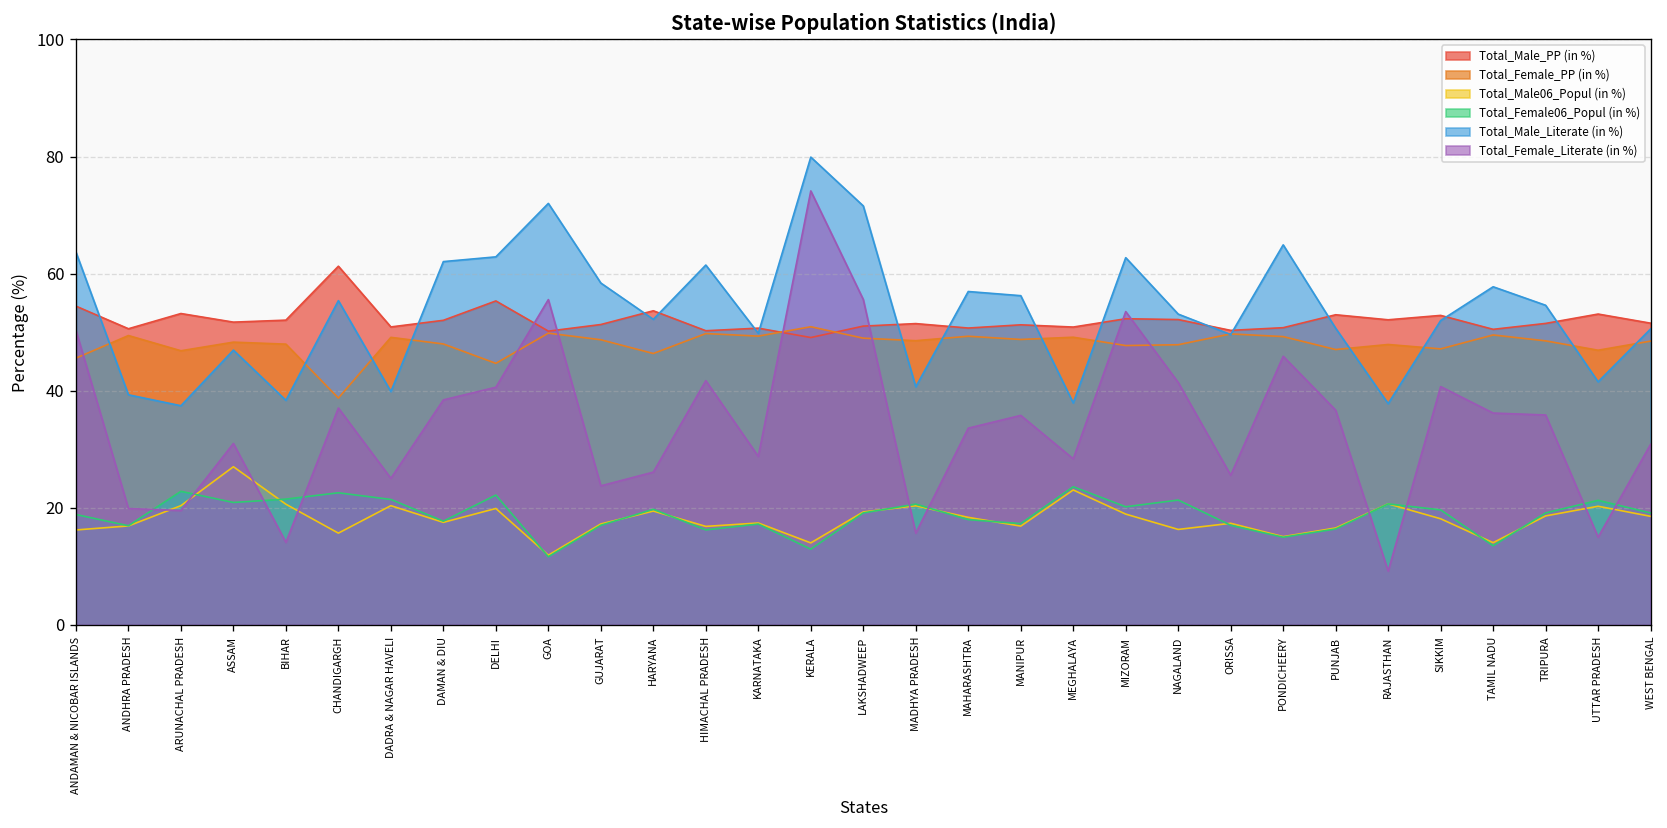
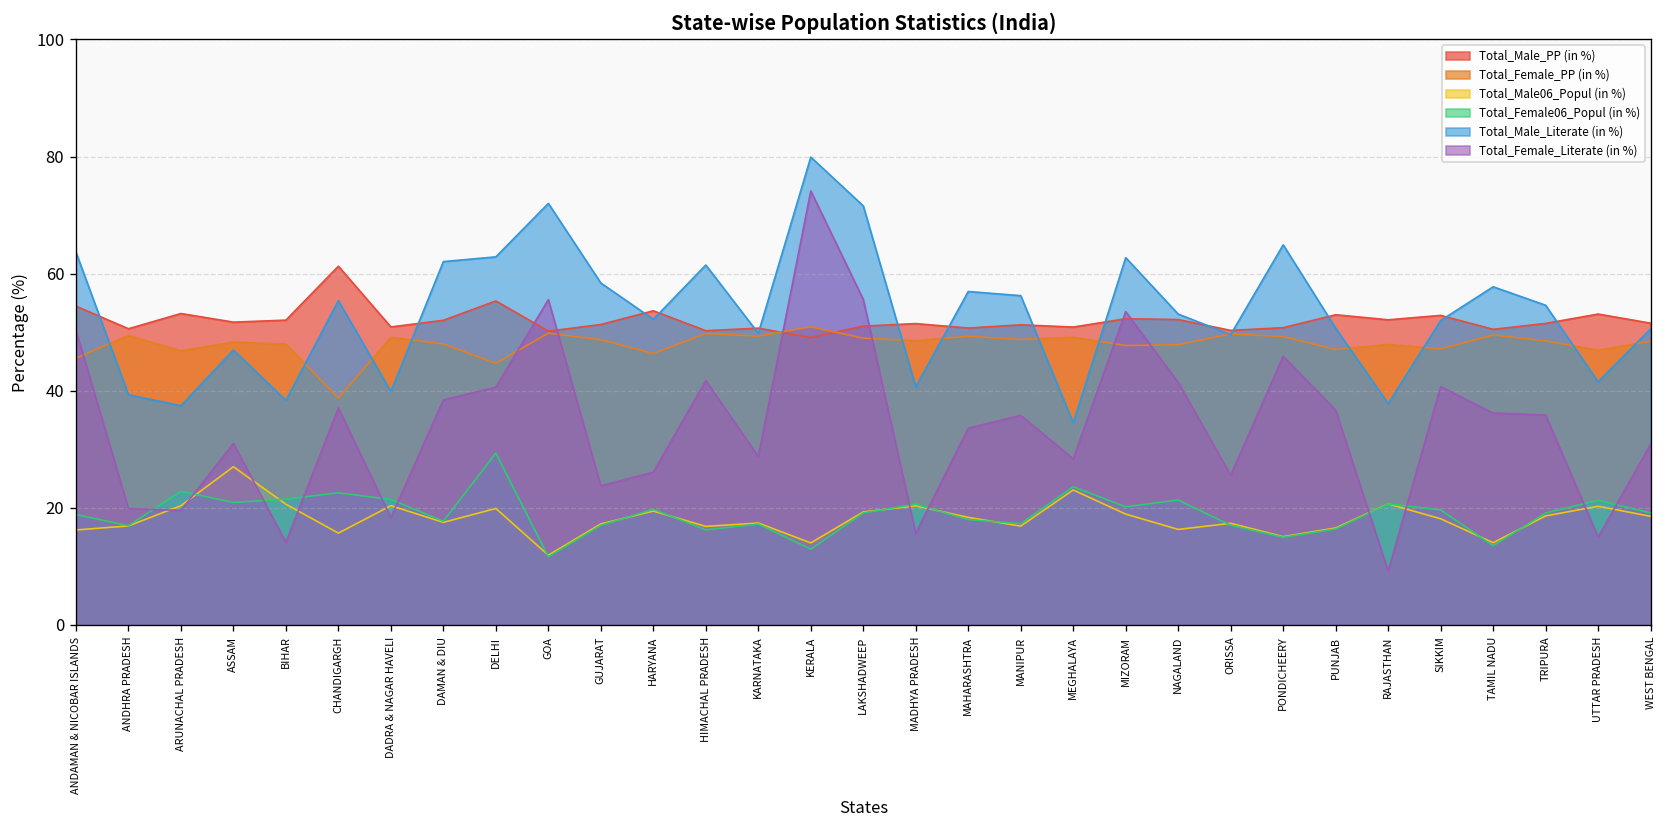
  {
    "Total_Male06_Popul (in %)": {
      "ANDAMAN & NICOBAR ISLANDS": 16,
      "ARUNACHAL PRADESH": 20,
      "ASSAM": 27,
      "BIHAR": 21,
      "CHANDIGARGH": 16,
      "DADRA & NAGAR HAVELI": 20,
      "DELHI": 20,
      "HIMACHAL PRADESH": 17,
      "KERALA": 14,
      "MEGHALAYA": 23,
      "MIZORAM": 19,
      "NAGALAND": 16,
      "SIKKIM": 18,
      "TAMIL NADU": 14,
      "UTTAR PRADESH": 20,
      "WEST BENGAL": 19
    },
    "Total_Female06_Popul (in %)": {
      "ANDAMAN & NICOBAR ISLANDS": 19,
      "ARUNACHAL PRADESH": 23,
      "ASSAM": 21,
      "BIHAR": 21,
      "CHANDIGARGH": 23,
      "DADRA & NAGAR HAVELI": 21,
-     "DELHI": 22,
+     "DELHI": 29,
      "HIMACHAL PRADESH": 16,
      "KERALA": 13,
      "MEGHALAYA": 24,
      "MIZORAM": 20,
      "NAGALAND": 21,
      "SIKKIM": 20,
      "TAMIL NADU": 14,
      "UTTAR PRADESH": 21,
      "WEST BENGAL": 19
    },
    "Total_Male_Literate (in %)": {
      "ANDAMAN & NICOBAR ISLANDS": 64,
      "ANDHRA PRADESH": 39,
      "ARUNACHAL PRADESH": 37,
      "ASSAM": 47,
      "BIHAR": 38,
      "CHANDIGARGH": 55,
      "DADRA & NAGAR HAVELI": 40,
      "DAMAN & DIU": 62,
      "DELHI": 63,
      "GOA": 72,
      "GUJARAT": 58,
      "HARYANA": 52,
      "HIMACHAL PRADESH": 61,
      "KERALA": 80,
      "LAKSHADWEEP": 72,
      "MADHYA PRADESH": 41,
      "MAHARASHTRA": 57,
      "MANIPUR": 56,
-     "MEGHALAYA": 38,
+     "MEGHALAYA": 35,
      "MIZORAM": 63,
      "NAGALAND": 53,
      "PONDICHEERY": 65,
      "PUNJAB": 51,
      "RAJASTHAN": 38,
      "SIKKIM": 52,
      "TAMIL NADU": 58,
      "TRIPURA": 55,
      "UTTAR PRADESH": 42,
      "WEST BENGAL": 51
    },
    "Total_Female_Literate (in %)": {
      "ANDAMAN & NICOBAR ISLANDS": 50,
      "ANDHRA PRADESH": 20,
      "ARUNACHAL PRADESH": 20,
      "ASSAM": 31,
      "BIHAR": 14,
      "CHANDIGARGH": 37,
-     "DADRA & NAGAR HAVELI": 25,
+     "DADRA & NAGAR HAVELI": 18,
      "DAMAN & DIU": 38,
      "DELHI": 41,
      "GOA": 56,
      "GUJARAT": 24,
      "HARYANA": 26,
      "HIMACHAL PRADESH": 42,
      "KARNATAKA": 29,
      "KERALA": 74,
      "LAKSHADWEEP": 56,
      "MADHYA PRADESH": 16,
      "MAHARASHTRA": 34,
      "MANIPUR": 36,
      "MEGHALAYA": 28,
      "MIZORAM": 54,
      "NAGALAND": 41,
      "ORISSA": 26,
      "PONDICHEERY": 46,
      "PUNJAB": 37,
      "RAJASTHAN": 9,
      "SIKKIM": 41,
      "TAMIL NADU": 36,
      "TRIPURA": 36,
      "UTTAR PRADESH": 15,
      "WEST BENGAL": 31
    }
  }
